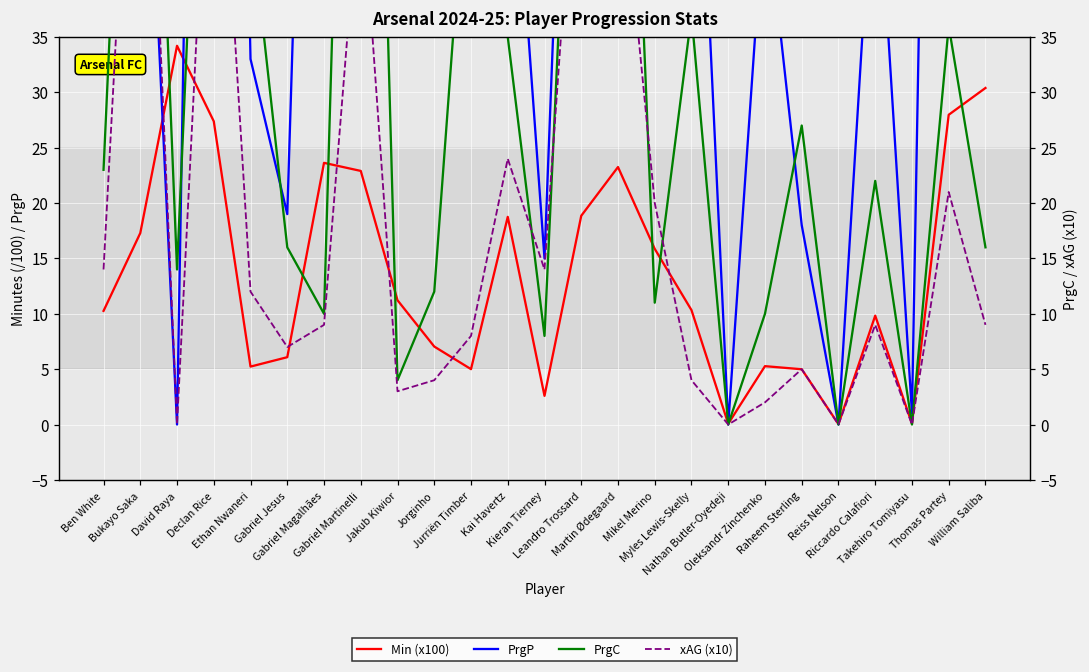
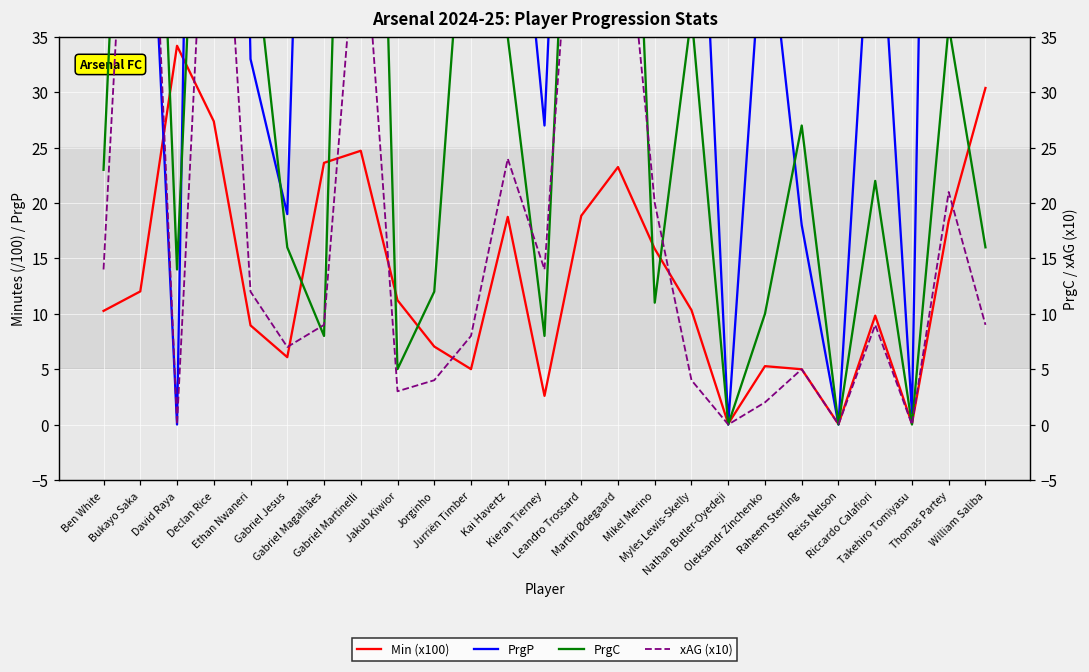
  {
    "Min (x100)": {
      "Ben White": 10.3,
-     "Bukayo Saka": 17.3,
+     "Bukayo Saka": 12.0,
      "David Raya": 34.2,
      "Declan Rice": 27.4,
-     "Ethan Nwaneri": 5.2,
+     "Ethan Nwaneri": 9.0,
      "Gabriel Jesus": 6.1,
      "Gabriel Magalhães": 23.6,
-     "Gabriel Martinelli": 22.9,
+     "Gabriel Martinelli": 24.7,
      "Jakub Kiwior": 11.2,
      "Jorginho": 7.0,
      "Jurriën Timber": 5.0,
      "Kai Havertz": 18.8,
      "Kieran Tierney": 2.6,
      "Leandro Trossard": 18.9,
      "Martin Ødegaard": 23.3,
      "Mikel Merino": 15.9,
      "Myles Lewis-Skelly": 10.3,
      "Oleksandr Zinchenko": 5.3,
      "Raheem Sterling": 5.0,
      "Riccardo Calafiori": 9.8,
      "Takehiro Tomiyasu": 0.1,
-     "Thomas Partey": 28.0,
+     "Thomas Partey": 18.4,
      "William Saliba": 30.4
    },
    "PrgP": {
      "David Raya": 0,
      "Ethan Nwaneri": 33,
      "Gabriel Jesus": 19,
-     "Kieran Tierney": 15,
+     "Kieran Tierney": 27,
      "Raheem Sterling": 18,
      "Takehiro Tomiyasu": 1
    },
    "PrgC": {
      "Ben White": 23,
      "David Raya": 14,
      "Gabriel Jesus": 16,
-     "Gabriel Magalhães": 10,
-     "Jakub Kiwior": 4,
+     "Gabriel Magalhães": 8,
+     "Jakub Kiwior": 5,
      "Jorginho": 12,
      "Kai Havertz": 35,
      "Kieran Tierney": 8,
      "Mikel Merino": 11,
      "Oleksandr Zinchenko": 10,
      "Raheem Sterling": 27,
      "Riccardo Calafiori": 22,
      "William Saliba": 16
    },
    "xAG (x10)": {
      "Ben White": 14,
      "David Raya": 0,
      "Ethan Nwaneri": 12,
      "Gabriel Jesus": 7,
      "Gabriel Magalhães": 9,
      "Jakub Kiwior": 3,
      "Jorginho": 4,
      "Jurriën Timber": 8,
      "Kai Havertz": 24,
      "Kieran Tierney": 14,
      "Mikel Merino": 20,
      "Myles Lewis-Skelly": 4,
      "Oleksandr Zinchenko": 2,
      "Raheem Sterling": 5,
      "Riccardo Calafiori": 9,
      "Thomas Partey": 21,
      "William Saliba": 9
    }
  }
